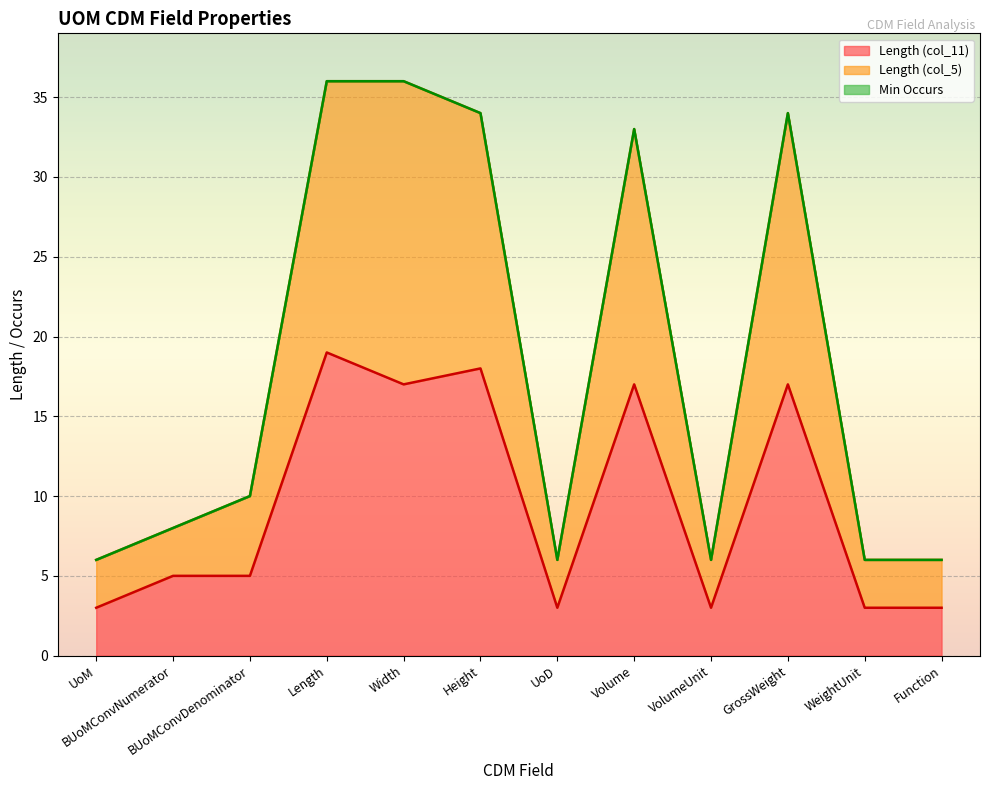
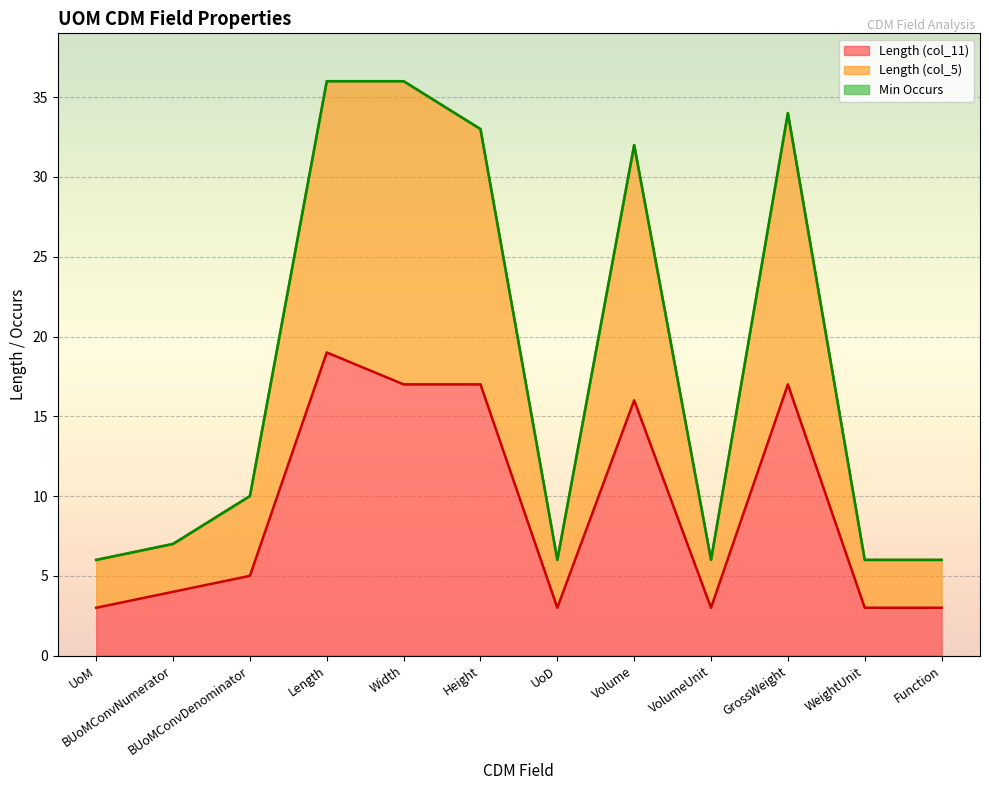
  {
    "Length (col_11)": {
      "UoM": 3,
-     "BUoMConvNumerator": 5,
+     "BUoMConvNumerator": 4,
      "BUoMConvDenominator": 5,
      "Length": 19,
      "Width": 17,
-     "Height": 18,
+     "Height": 17,
      "UoD": 3,
-     "Volume": 17,
+     "Volume": 16,
      "VolumeUnit": 3,
      "GrossWeight": 17,
      "WeightUnit": 3,
      "Function": 3
    }
  }
